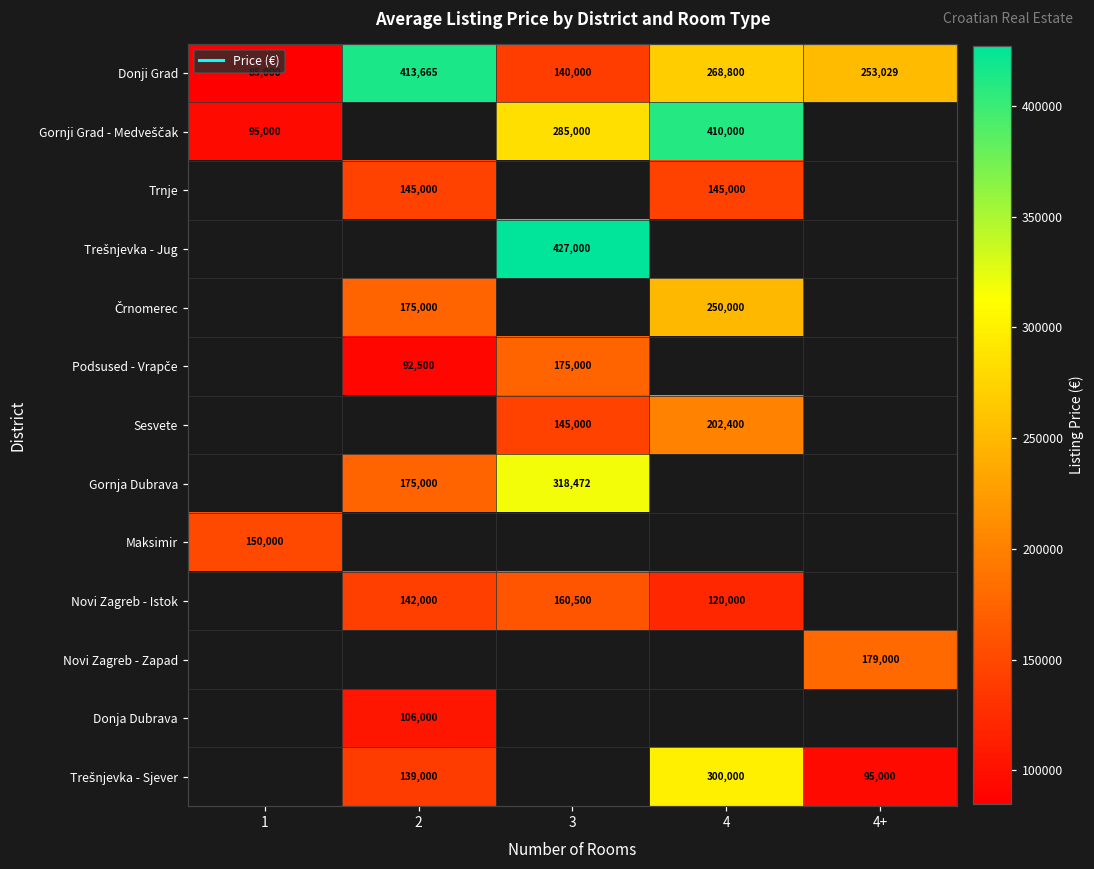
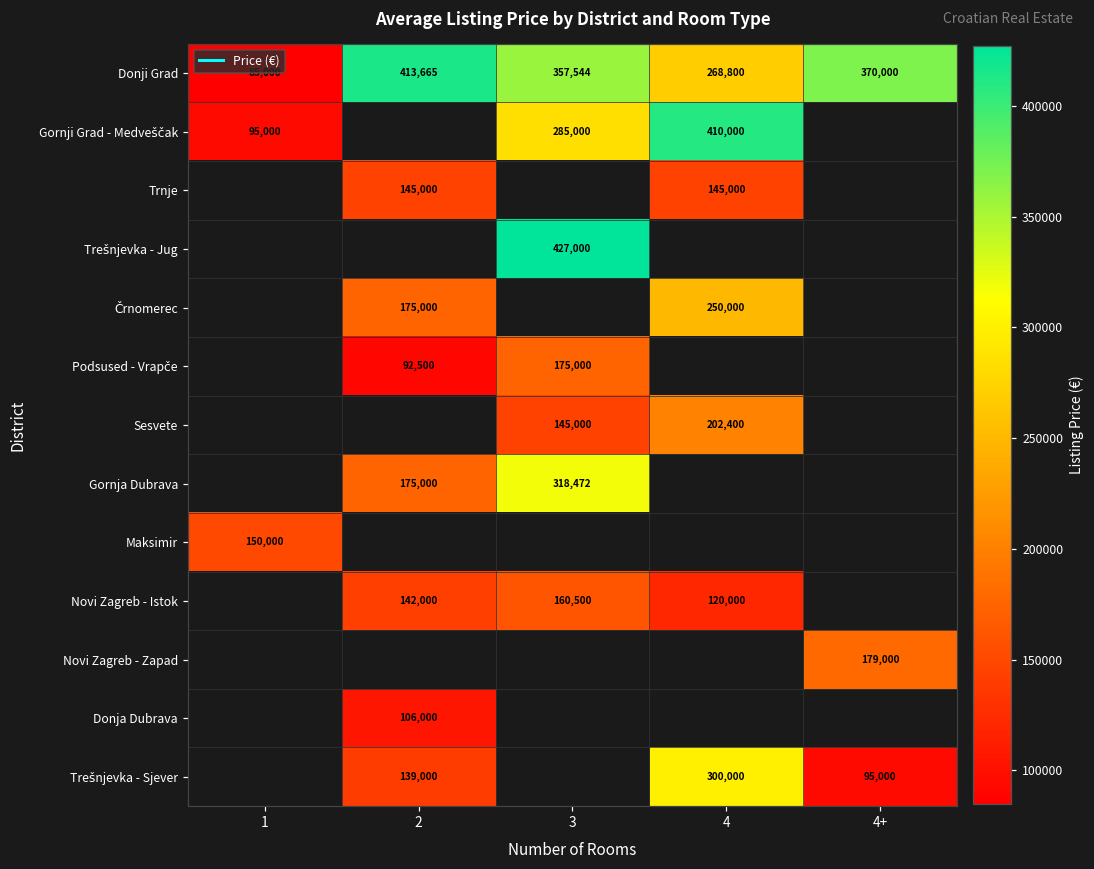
  {
    "Donji Grad": {
      "2": "413,665",
-     "3": "140,000",
+     "3": "357,544",
      "4": "268,800",
-     "4+": "253,029"
+     "4+": "370,000"
    },
    "Gornji Grad - Medveščak": {
      "1": "95,000",
      "3": "285,000",
      "4": "410,000"
    },
    "Trnje": {
      "2": "145,000",
      "4": "145,000"
    },
    "Trešnjevka - Jug": {
      "3": "427,000"
    },
    "Črnomerec": {
      "2": "175,000",
      "4": "250,000"
    },
    "Podsused - Vrapče": {
      "2": "92,500",
      "3": "175,000"
    },
    "Sesvete": {
      "3": "145,000",
      "4": "202,400"
    },
    "Gornja Dubrava": {
      "2": "175,000",
      "3": "318,472"
    },
    "Maksimir": {
      "1": "150,000"
    },
    "Novi Zagreb - Istok": {
      "2": "142,000",
      "3": "160,500",
      "4": "120,000"
    },
    "Novi Zagreb - Zapad": {
      "4+": "179,000"
    },
    "Donja Dubrava": {
      "2": "106,000"
    },
    "Trešnjevka - Sjever": {
      "2": "139,000",
      "4": "300,000",
      "4+": "95,000"
    }
  }
